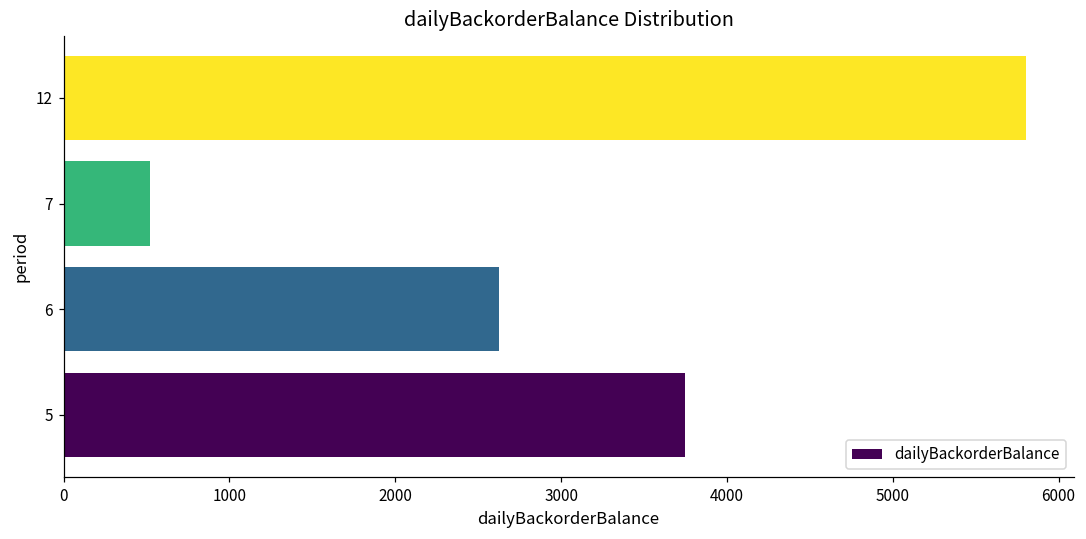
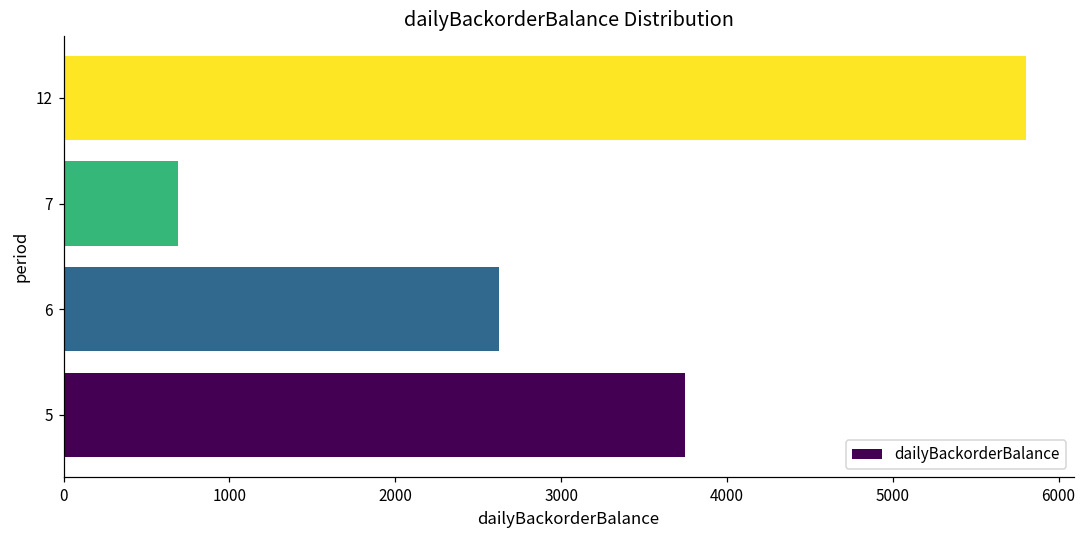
  {
    "12": 5800,
-   "7": 520,
+   "7": 690,
    "6": 2620,
    "5": 3750
  }
